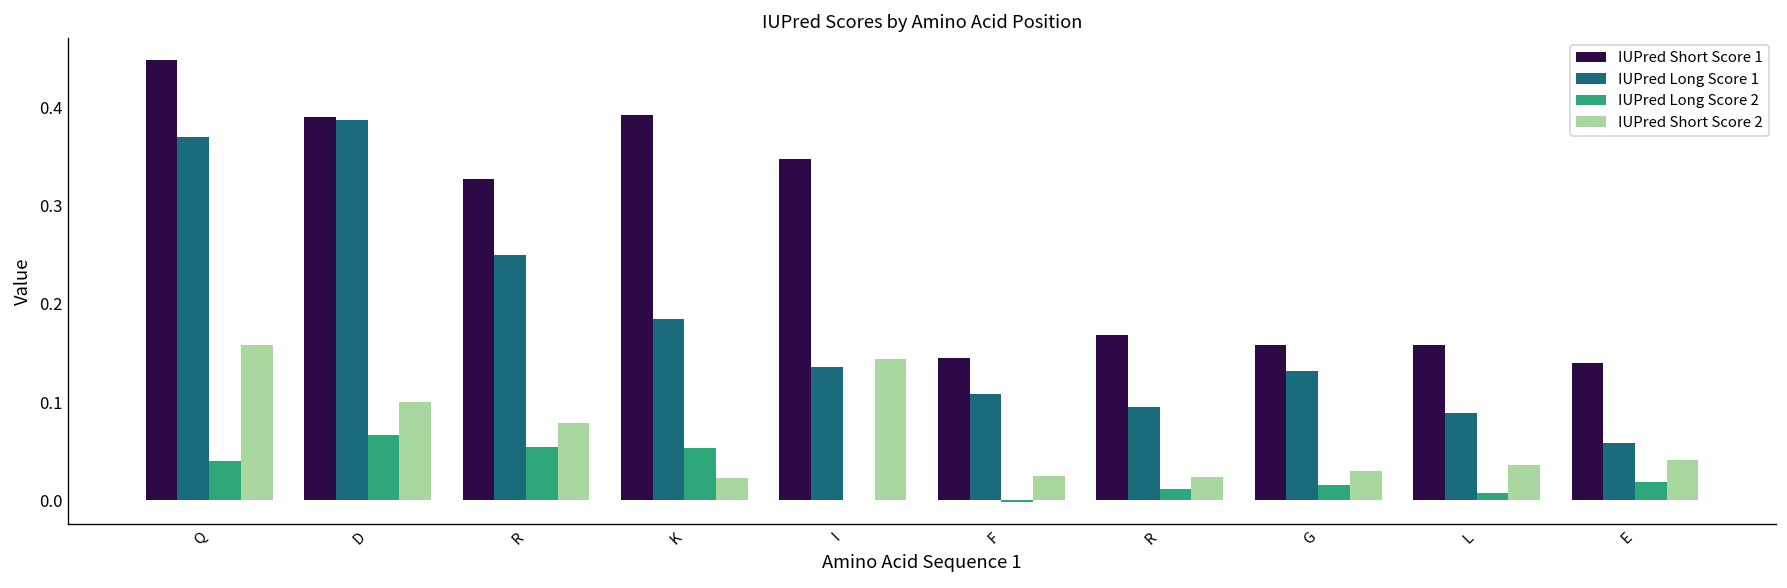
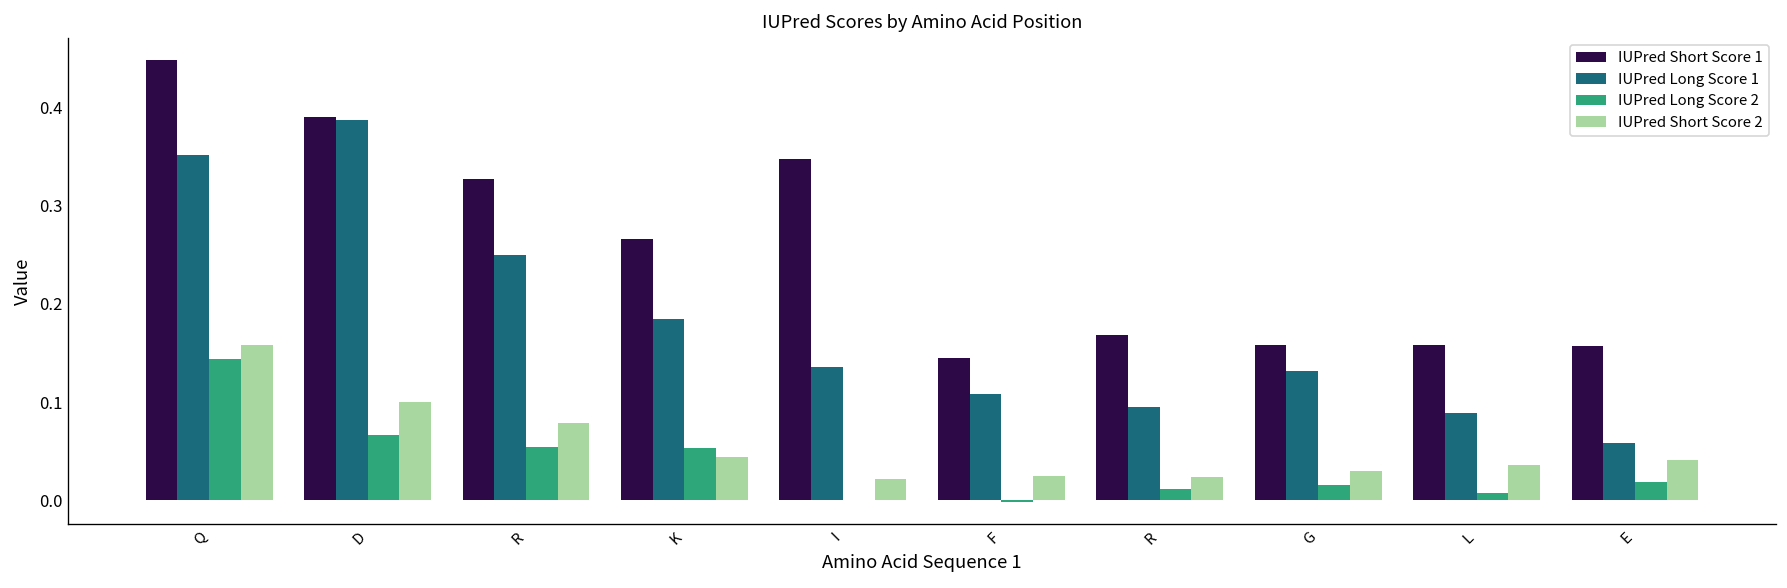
  {
    "IUPred Short Score 1": {
      "Q": 0.45,
      "D": 0.39,
-     "K": 0.39,
+     "K": 0.27,
      "I": 0.35,
      "F": 0.14,
      "G": 0.16,
      "L": 0.16,
-     "E": 0.14
+     "E": 0.16
    },
    "IUPred Long Score 1": {
-     "Q": 0.37,
+     "Q": 0.35,
      "D": 0.39,
      "K": 0.18,
      "I": 0.14,
      "F": 0.11,
      "G": 0.13,
      "L": 0.09,
      "E": 0.06
    },
    "IUPred Long Score 2": {
-     "Q": 0.04,
+     "Q": 0.14,
      "D": 0.07,
      "K": 0.05,
      "I": 0.00,
      "G": 0.02,
      "L": 0.01,
      "E": 0.02
    },
    "IUPred Short Score 2": {
      "Q": 0.16,
      "D": 0.10,
-     "K": 0.02,
-     "I": 0.14,
+     "K": 0.04,
+     "I": 0.02,
      "F": 0.03,
      "G": 0.03,
      "L": 0.04,
      "E": 0.04
    }
  }
